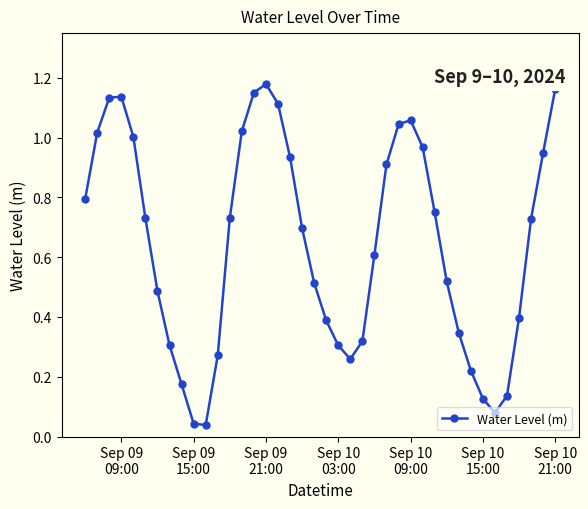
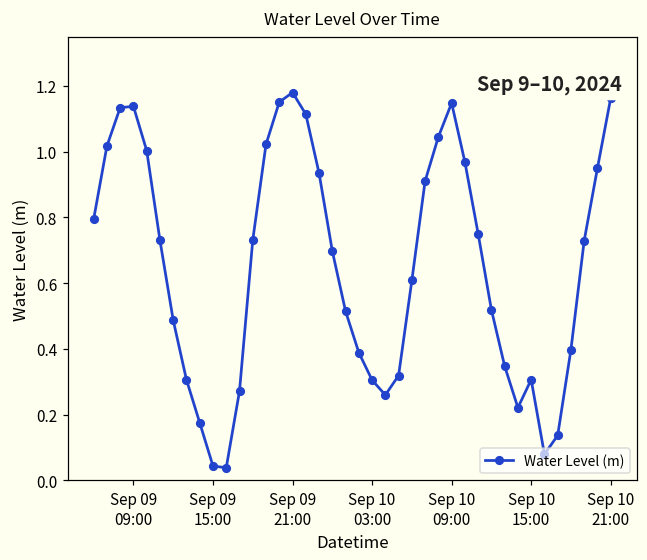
  {
    "Sep 09 09:00": 1.14,
    "Sep 09 15:00": 0.04,
    "Sep 09 21:00": 1.18,
    "Sep 10 03:00": 0.30,
-   "Sep 10 09:00": 1.06,
-   "Sep 10 15:00": 0.13
+   "Sep 10 09:00": 1.15,
+   "Sep 10 15:00": 0.31
  }
